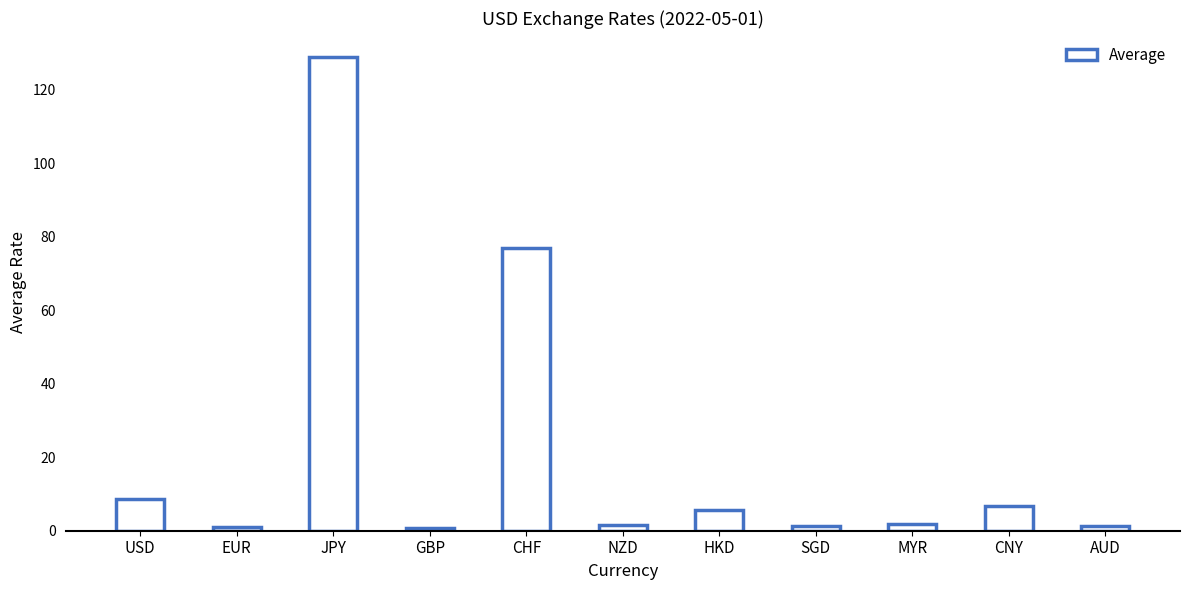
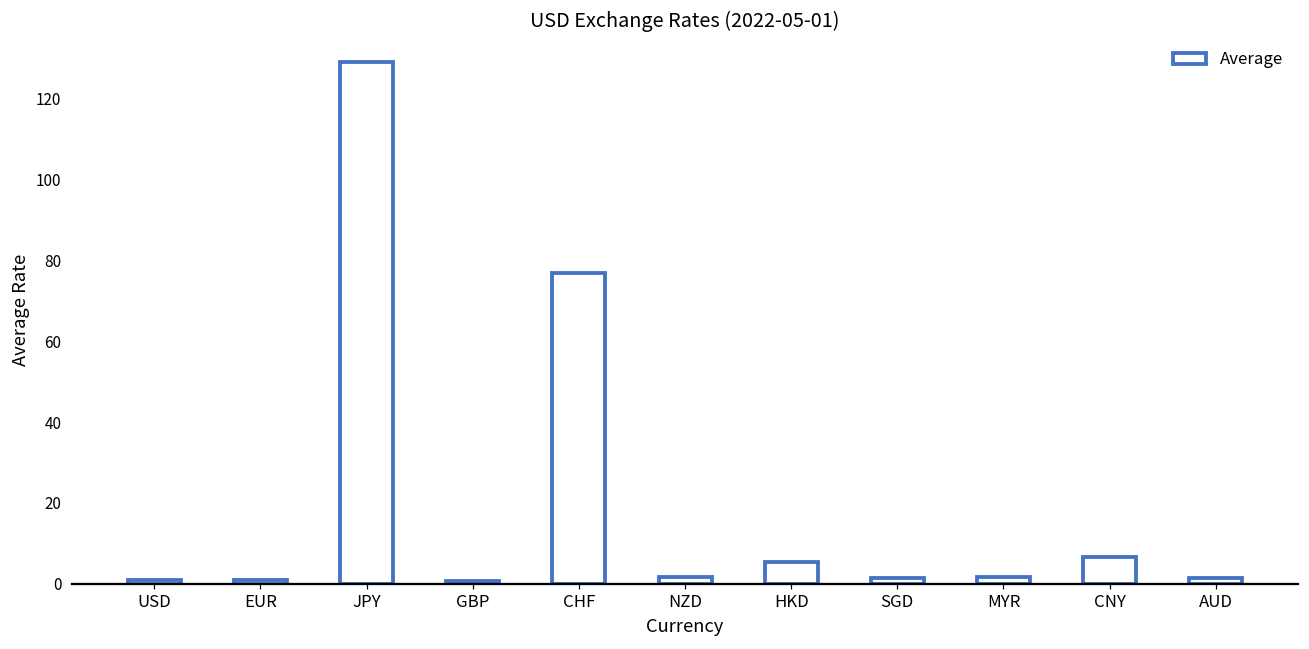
  {
-   "USD": 9,
+   "USD": 1,
    "EUR": 1,
    "JPY": 129,
    "GBP": 1,
    "CHF": 77,
    "NZD": 2,
    "HKD": 6,
    "SGD": 1,
    "MYR": 2,
    "CNY": 7,
    "AUD": 1
  }
